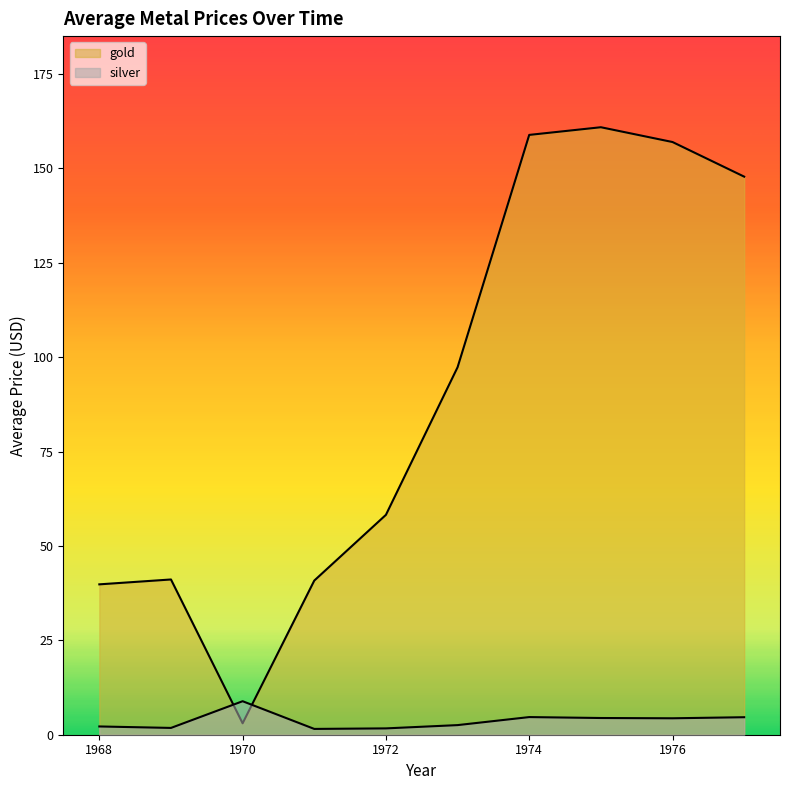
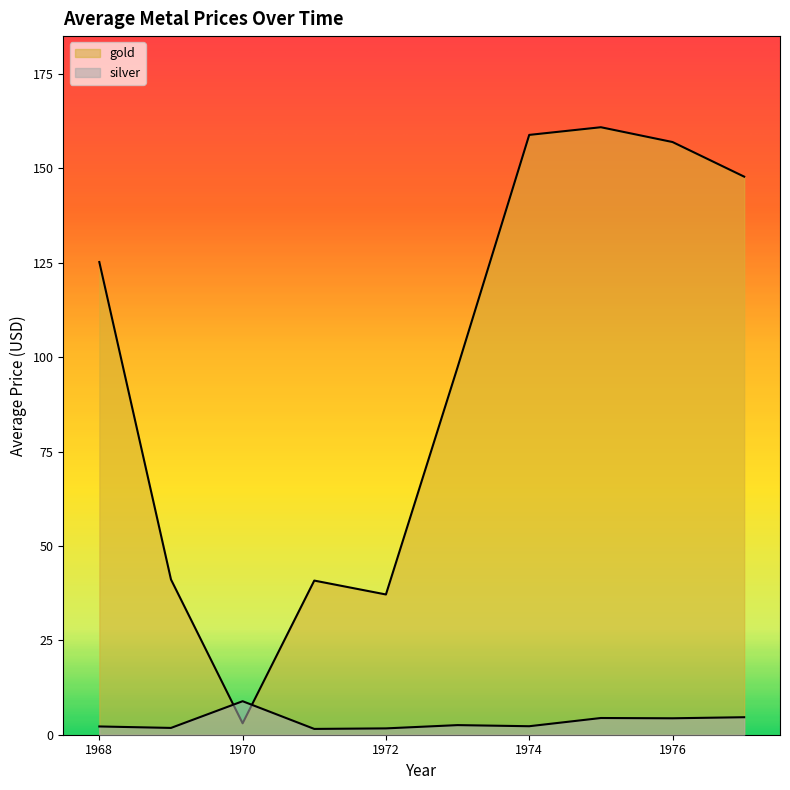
  {
    "gold": {
-     "1968": 40,
+     "1968": 125,
      "1970": 3,
-     "1972": 58,
+     "1972": 37,
      "1974": 159,
      "1976": 157
    },
    "silver": {
      "1968": 2,
      "1970": 9,
      "1972": 2,
-     "1974": 5,
+     "1974": 2,
      "1976": 4
    }
  }
